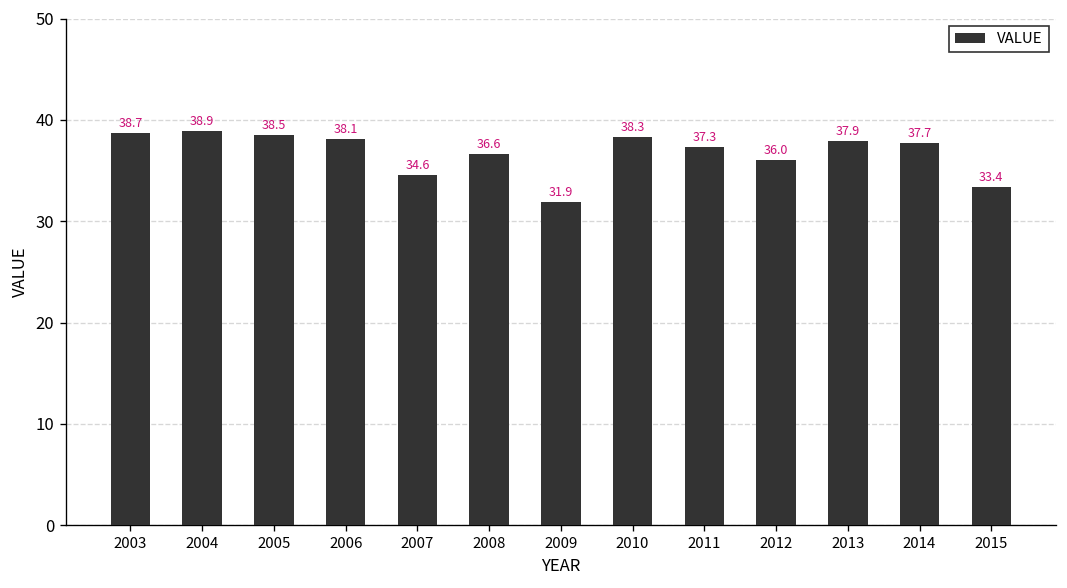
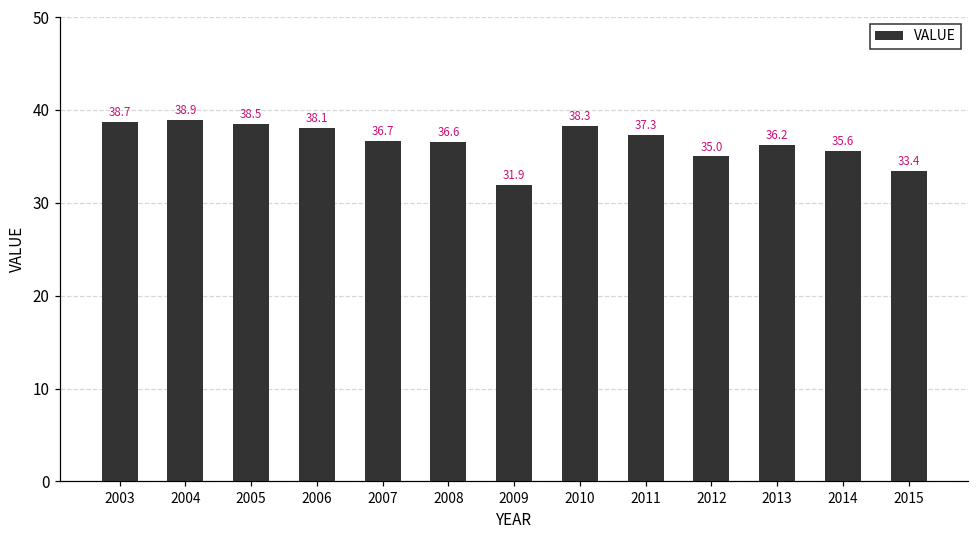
  {
    "2003": 38.7,
    "2004": 38.9,
    "2005": 38.5,
    "2006": 38.1,
-   "2007": 34.6,
+   "2007": 36.7,
    "2008": 36.6,
    "2009": 31.9,
    "2010": 38.3,
    "2011": 37.3,
-   "2012": 36.0,
-   "2013": 37.9,
-   "2014": 37.7,
+   "2012": 35.0,
+   "2013": 36.2,
+   "2014": 35.6,
    "2015": 33.4
  }
